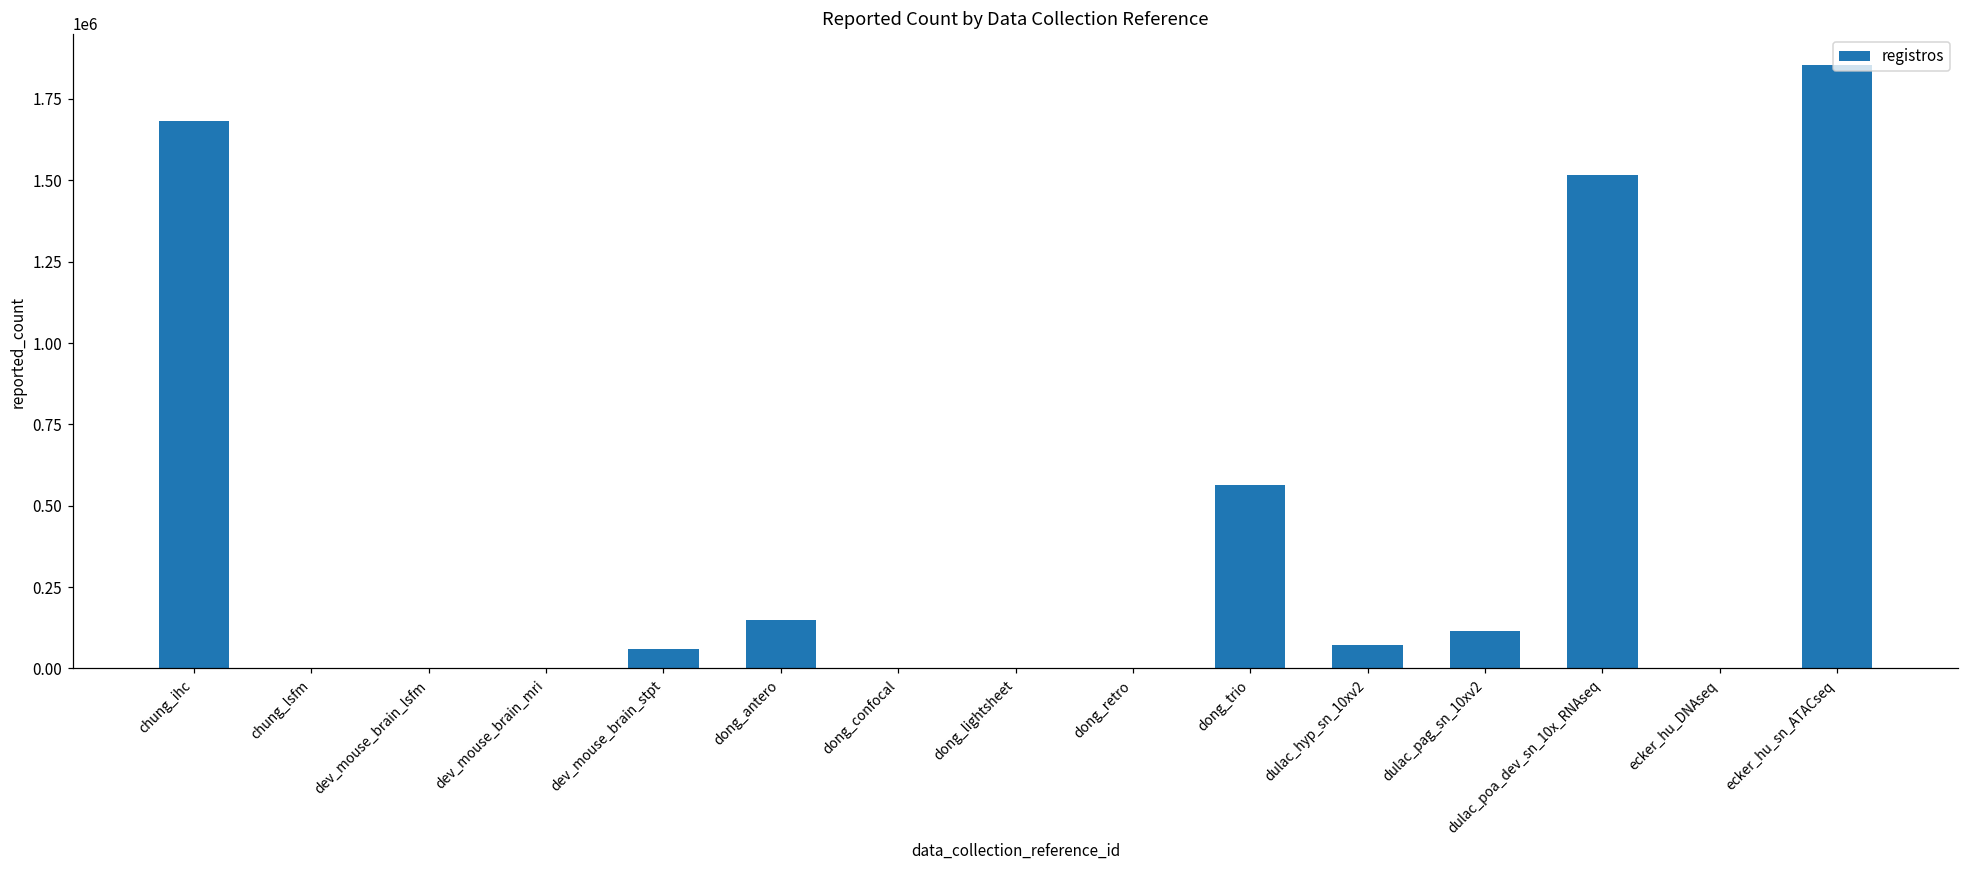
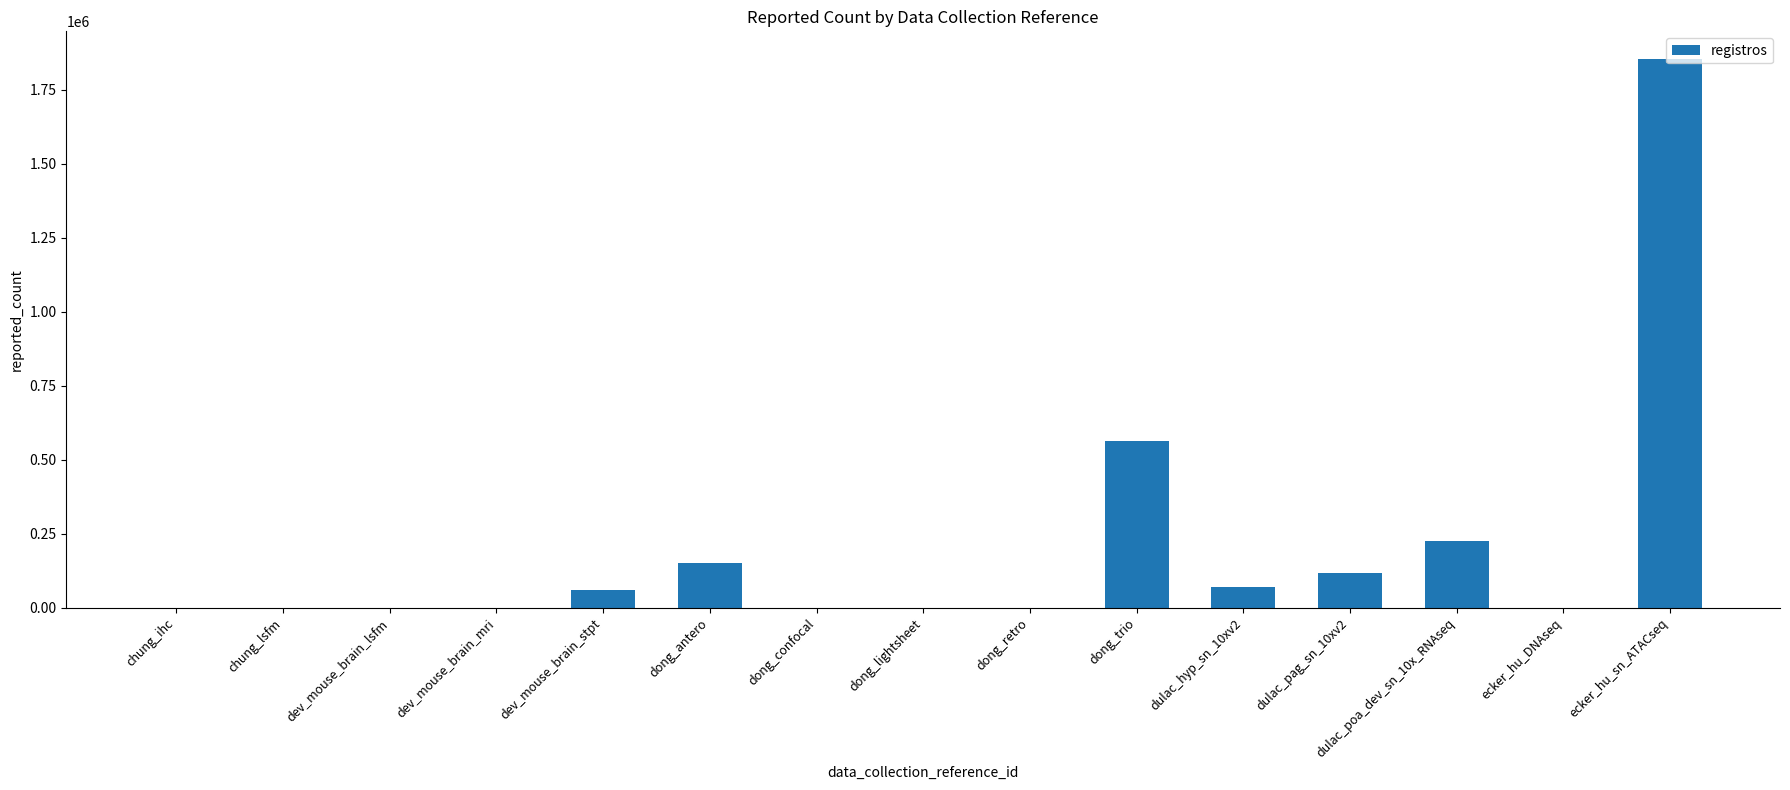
  {
-   "chung_ihc": 1680000,
+   "chung_ihc": 0,
    "dev_mouse_brain_stpt": 60000,
    "dong_antero": 150000,
    "dong_trio": 560000,
    "dulac_hyp_sn_10xv2": 70000,
    "dulac_pag_sn_10xv2": 120000,
-   "dulac_poa_dev_sn_10x_RNAseq": 1520000
+   "dulac_poa_dev_sn_10x_RNAseq": 230000
  }
